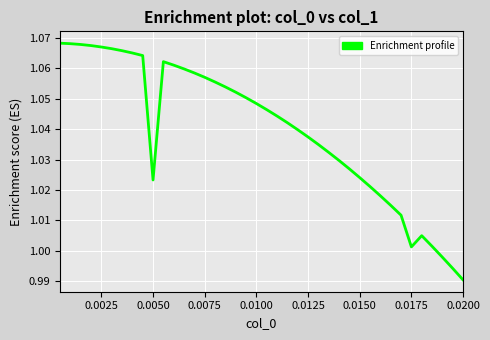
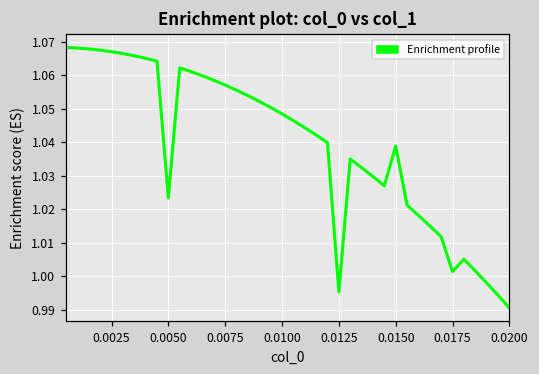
  {
    "0.0025": 1.067,
    "0.0050": 1.023,
    "0.0075": 1.057,
    "0.0100": 1.048,
-   "0.0125": 1.037,
-   "0.0150": 1.024,
+   "0.0125": 0.995,
+   "0.0150": 1.039,
    "0.0175": 1.001,
    "0.0200": 0.991
  }
